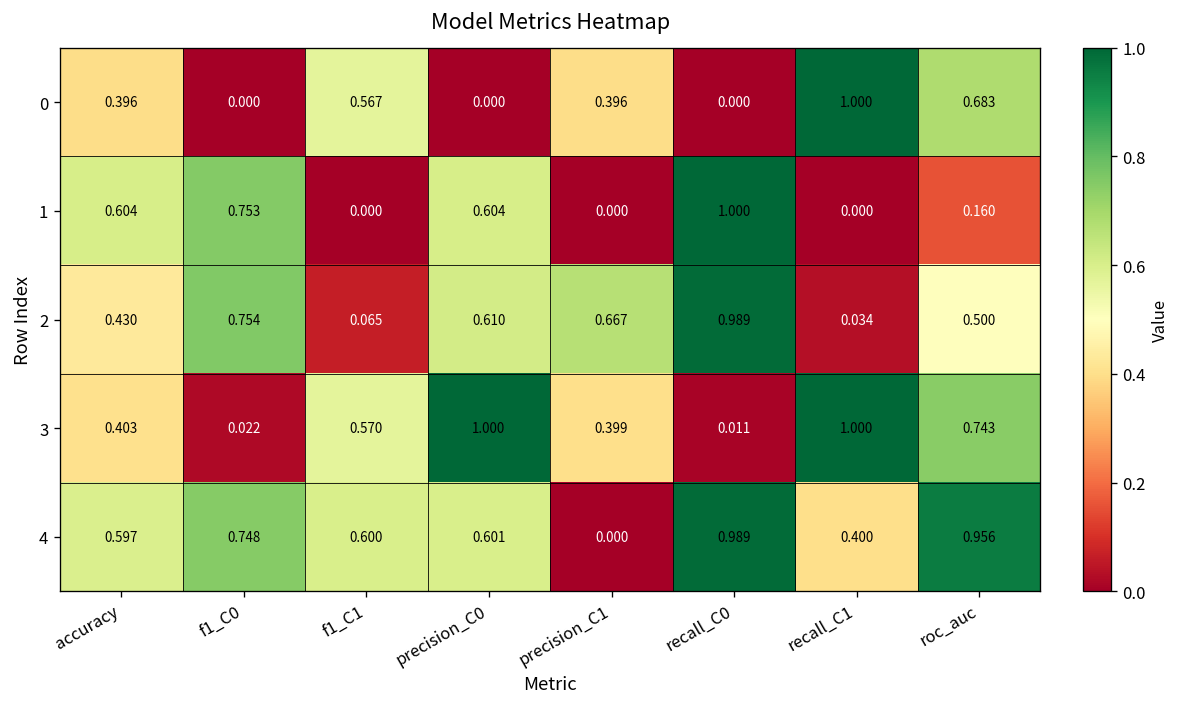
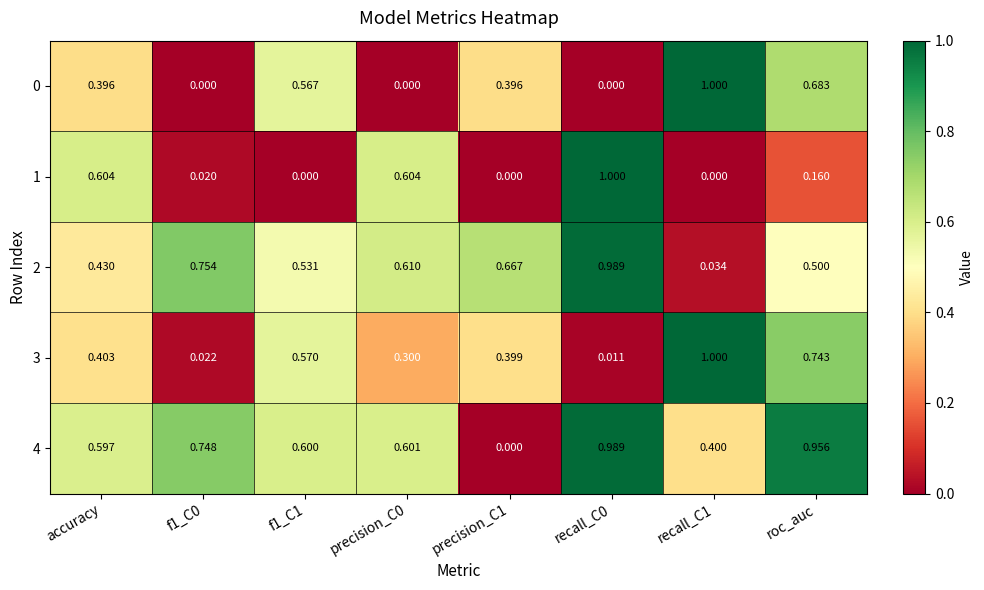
  {
    "0": {
      "accuracy": 0.396,
      "f1_C0": 0.000,
      "f1_C1": 0.567,
      "precision_C0": 0.000,
      "precision_C1": 0.396,
      "recall_C0": 0.000,
      "recall_C1": 1.000,
      "roc_auc": 0.683
    },
    "1": {
      "accuracy": 0.604,
-     "f1_C0": 0.753,
+     "f1_C0": 0.020,
      "f1_C1": 0.000,
      "precision_C0": 0.604,
      "precision_C1": 0.000,
      "recall_C0": 1.000,
      "recall_C1": 0.000,
      "roc_auc": 0.160
    },
    "2": {
      "accuracy": 0.430,
      "f1_C0": 0.754,
-     "f1_C1": 0.065,
+     "f1_C1": 0.531,
      "precision_C0": 0.610,
      "precision_C1": 0.667,
      "recall_C0": 0.989,
      "recall_C1": 0.034,
      "roc_auc": 0.500
    },
    "3": {
      "accuracy": 0.403,
      "f1_C0": 0.022,
      "f1_C1": 0.570,
-     "precision_C0": 1.000,
+     "precision_C0": 0.300,
      "precision_C1": 0.399,
      "recall_C0": 0.011,
      "recall_C1": 1.000,
      "roc_auc": 0.743
    },
    "4": {
      "accuracy": 0.597,
      "f1_C0": 0.748,
      "f1_C1": 0.600,
      "precision_C0": 0.601,
      "precision_C1": 0.000,
      "recall_C0": 0.989,
      "recall_C1": 0.400,
      "roc_auc": 0.956
    }
  }
